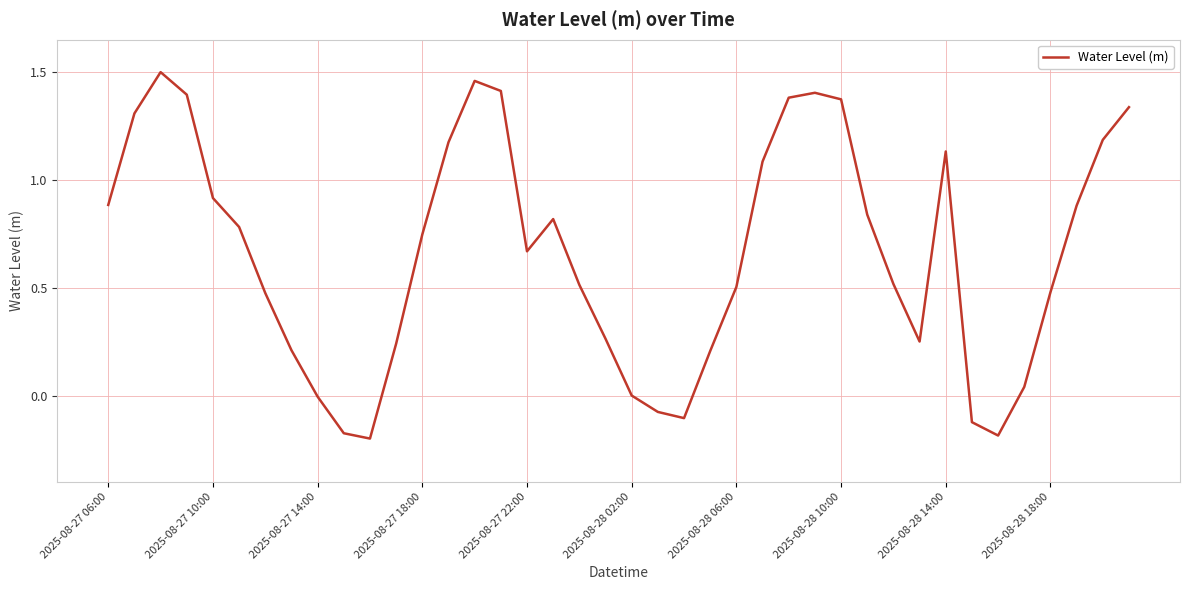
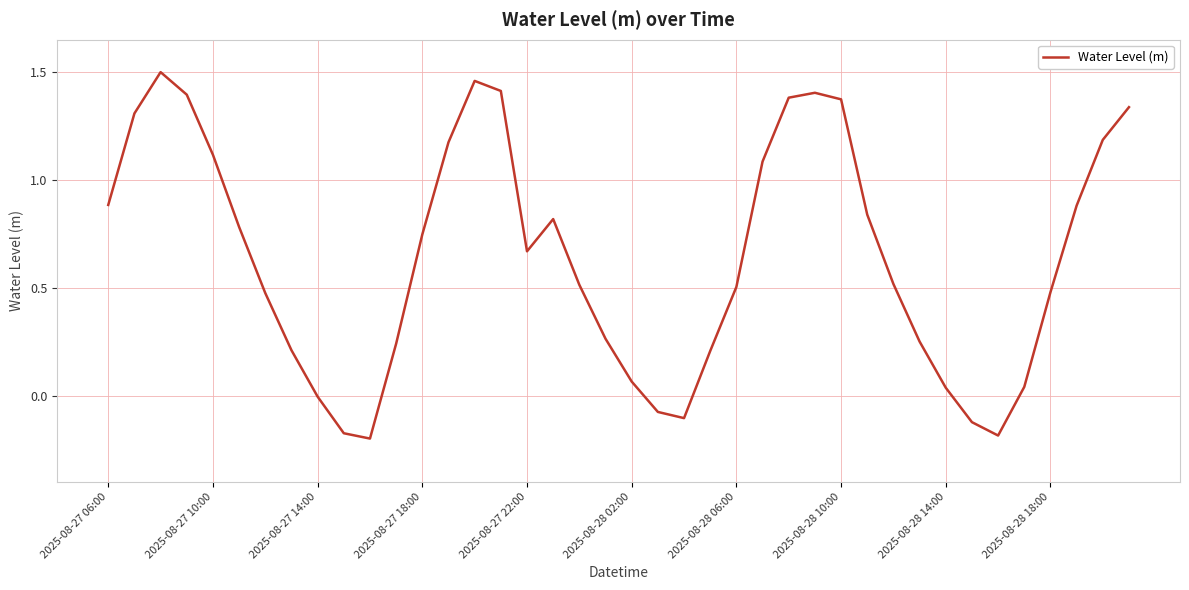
  {
    "2025-08-27 06:00": 0.89,
-   "2025-08-27 10:00": 0.92,
+   "2025-08-27 10:00": 1.12,
    "2025-08-27 14:00": 0.00,
    "2025-08-27 18:00": 0.75,
    "2025-08-27 22:00": 0.67,
-   "2025-08-28 02:00": 0.00,
+   "2025-08-28 02:00": 0.07,
    "2025-08-28 06:00": 0.51,
    "2025-08-28 10:00": 1.37,
-   "2025-08-28 14:00": 1.13,
+   "2025-08-28 14:00": 0.04,
    "2025-08-28 18:00": 0.48
  }
